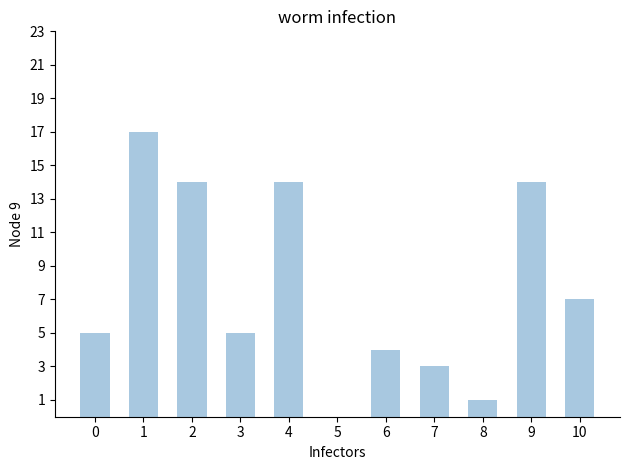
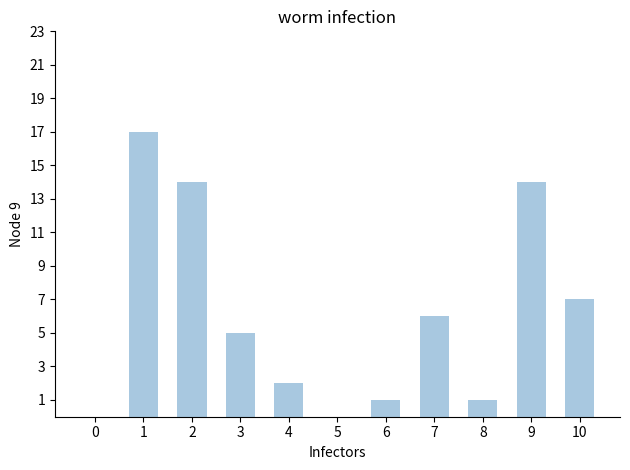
  {
-   "0": 5,
+   "0": 0,
    "1": 17,
    "2": 14,
    "3": 5,
-   "4": 14,
+   "4": 2,
    "5": 0,
-   "6": 4,
-   "7": 3,
+   "6": 1,
+   "7": 6,
    "8": 1,
    "9": 14,
    "10": 7
  }
